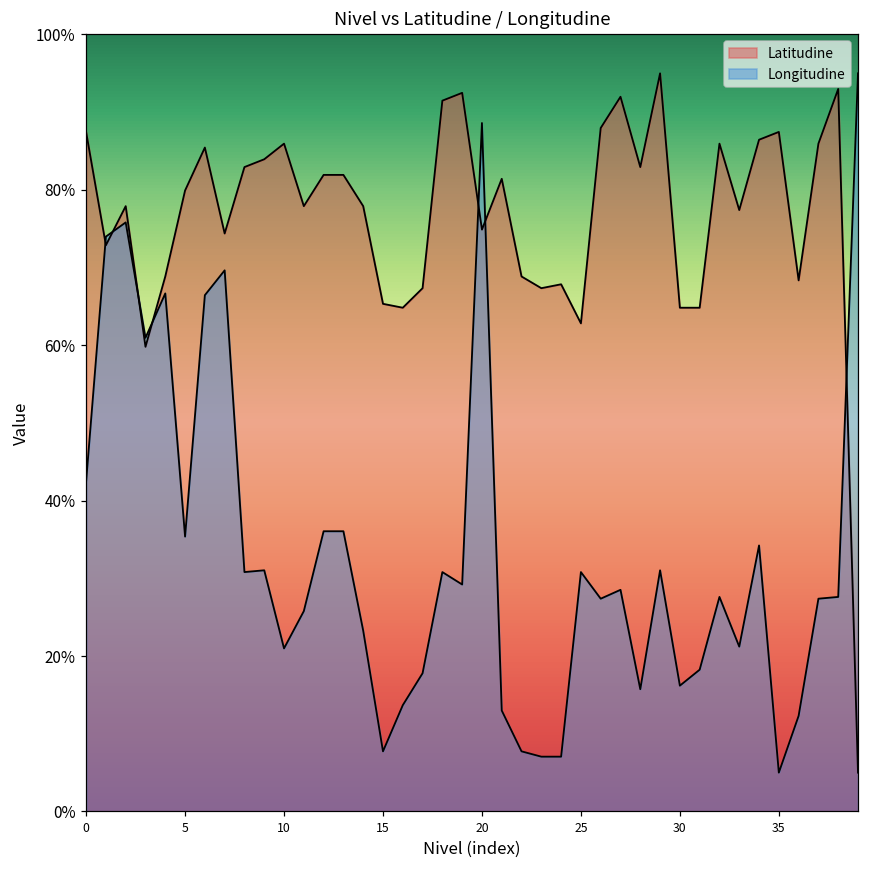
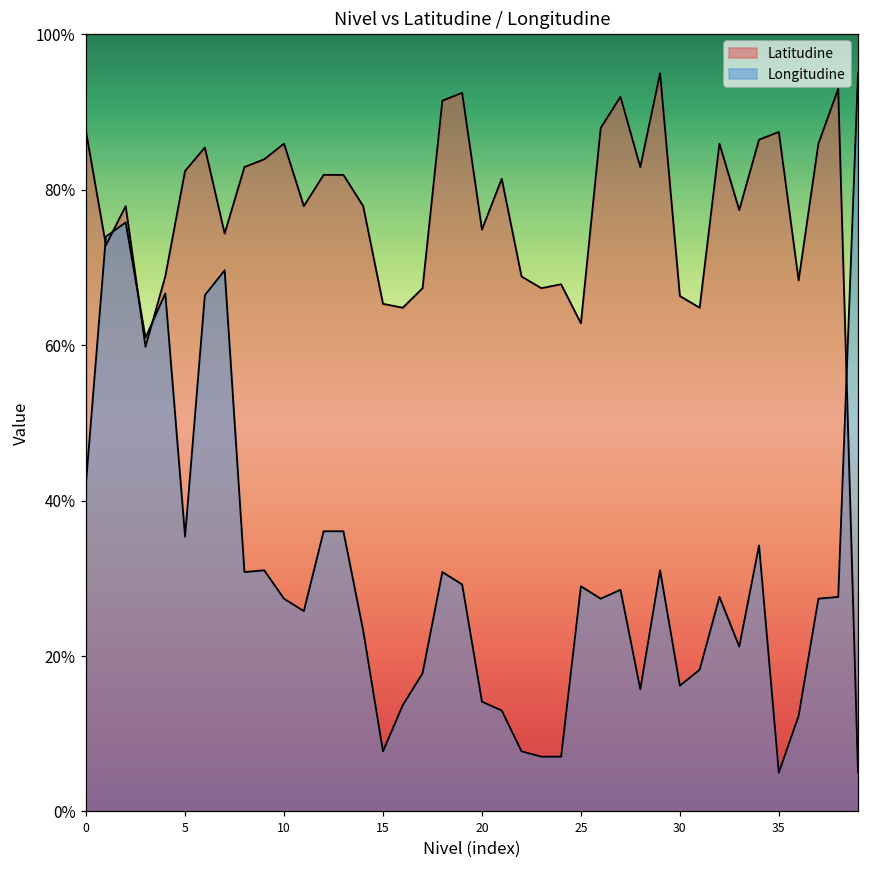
  {
    "Latitudine": {
      "0": "87%",
-     "5": "80%",
+     "5": "82%",
      "10": "86%",
      "15": "65%",
      "20": "75%",
      "25": "63%",
-     "30": "65%",
+     "30": "66%",
      "35": "87%"
    },
    "Longitudine": {
      "0": "42%",
      "5": "35%",
-     "10": "21%",
+     "10": "27%",
      "15": "8%",
-     "20": "89%",
-     "25": "31%",
+     "20": "14%",
+     "25": "29%",
      "30": "16%",
      "35": "5%"
    }
  }
